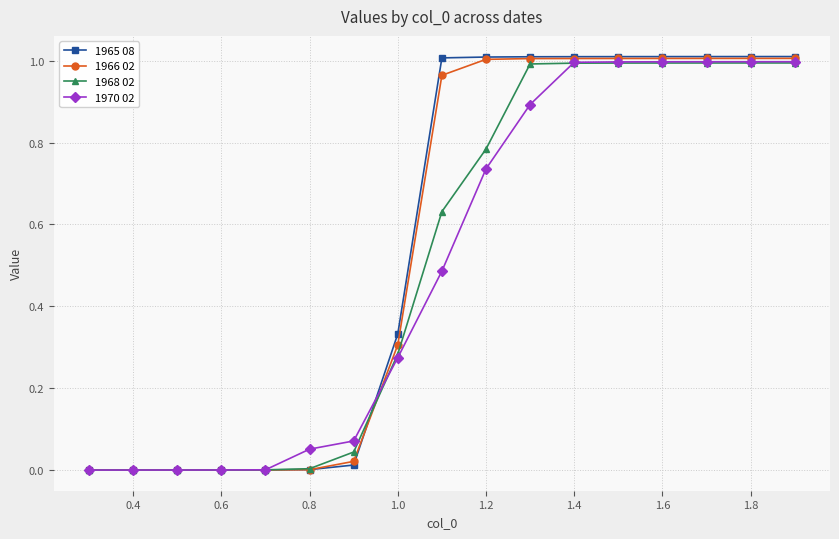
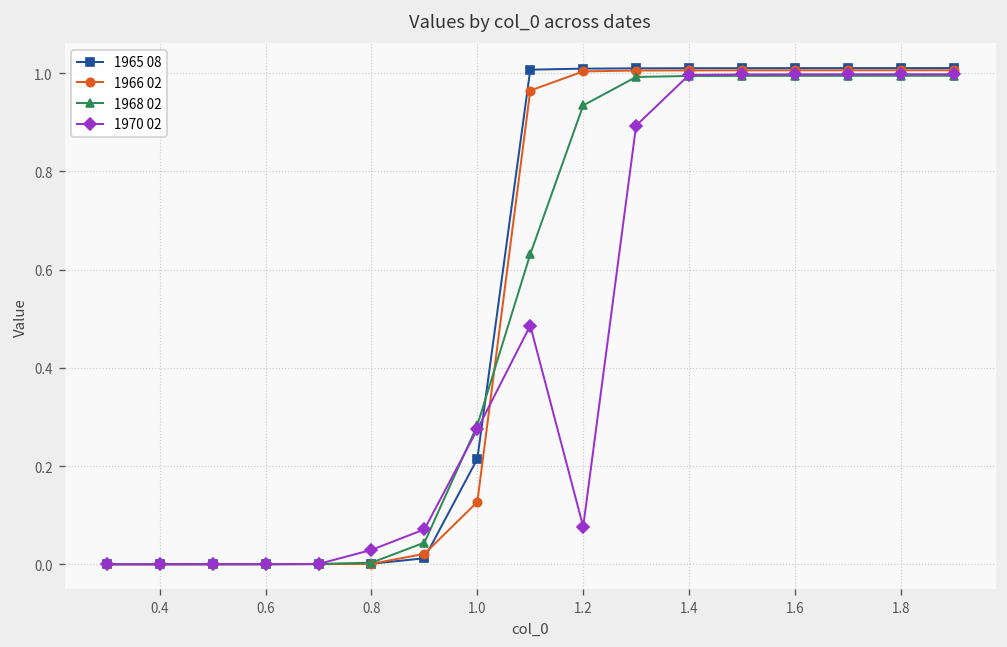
  {
    "1965 08": {
-     "1.0": 0.33
+     "1.0": 0.21
    },
    "1966 02": {
-     "1.0": 0.31
+     "1.0": 0.13
    },
    "1968 02": {
      "1.0": 0.28,
-     "1.2": 0.78
+     "1.2": 0.93
    },
    "1970 02": {
-     "0.8": 0.05,
+     "0.8": 0.03,
      "1.0": 0.27,
-     "1.2": 0.74
+     "1.2": 0.08
    }
  }
